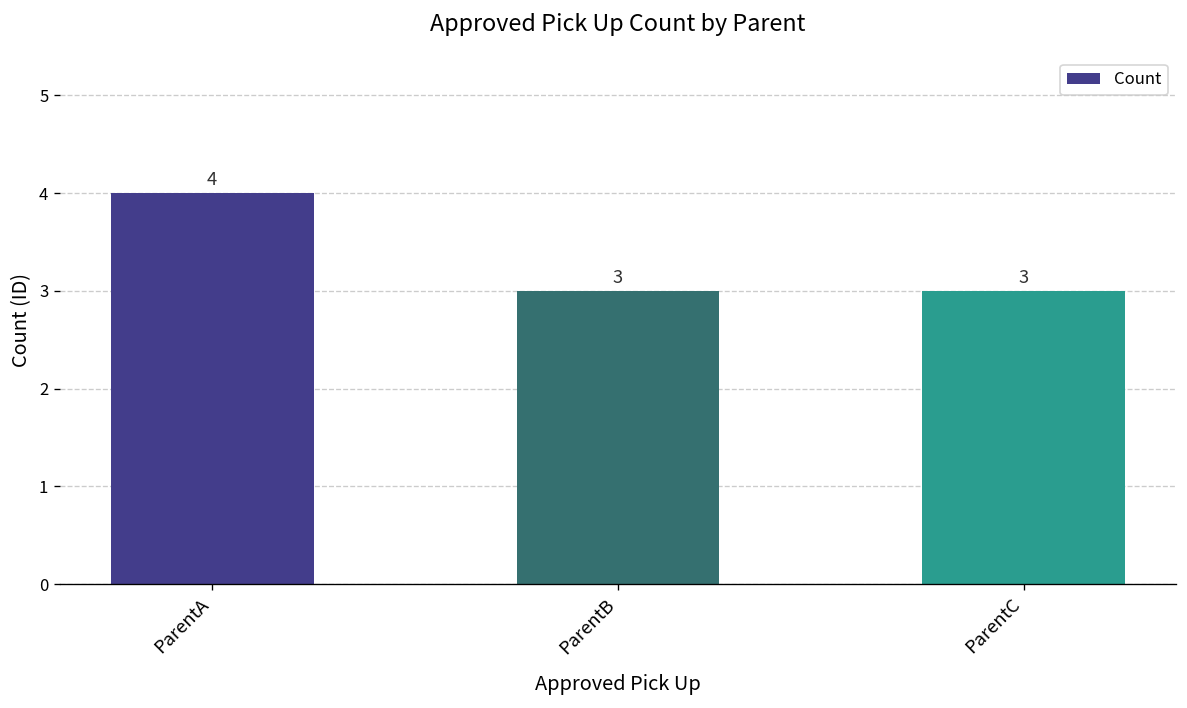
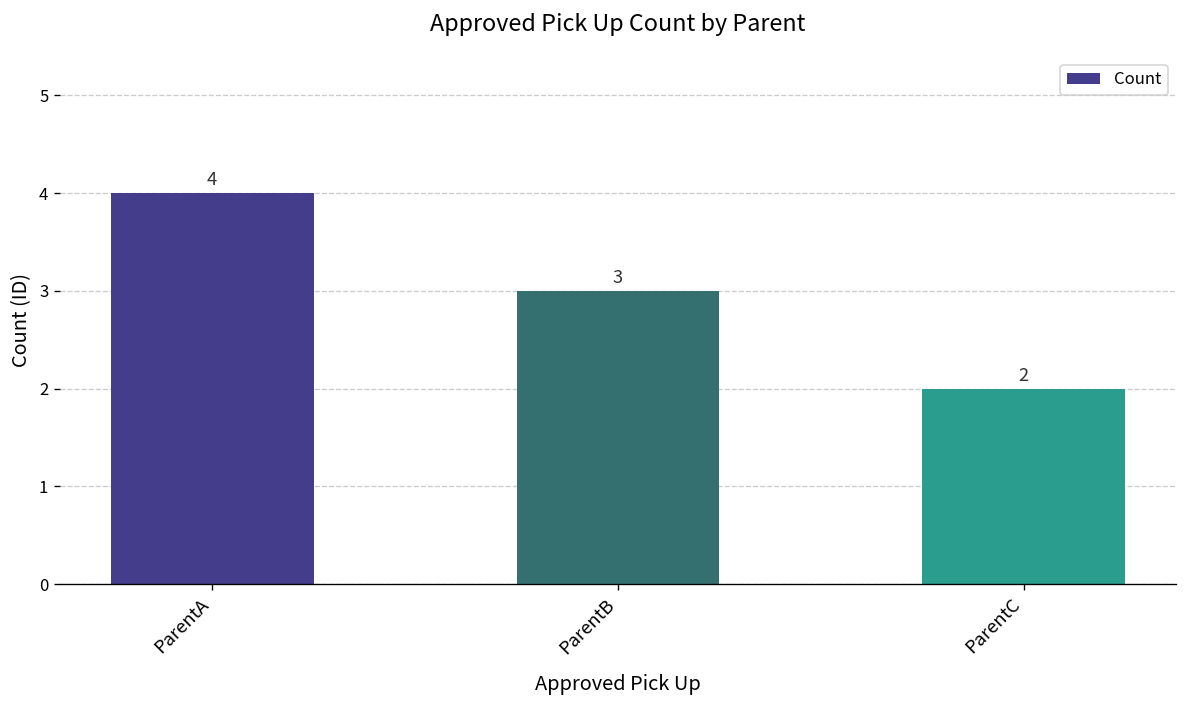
  {
    "ParentA": 4,
    "ParentB": 3,
-   "ParentC": 3
+   "ParentC": 2
  }
